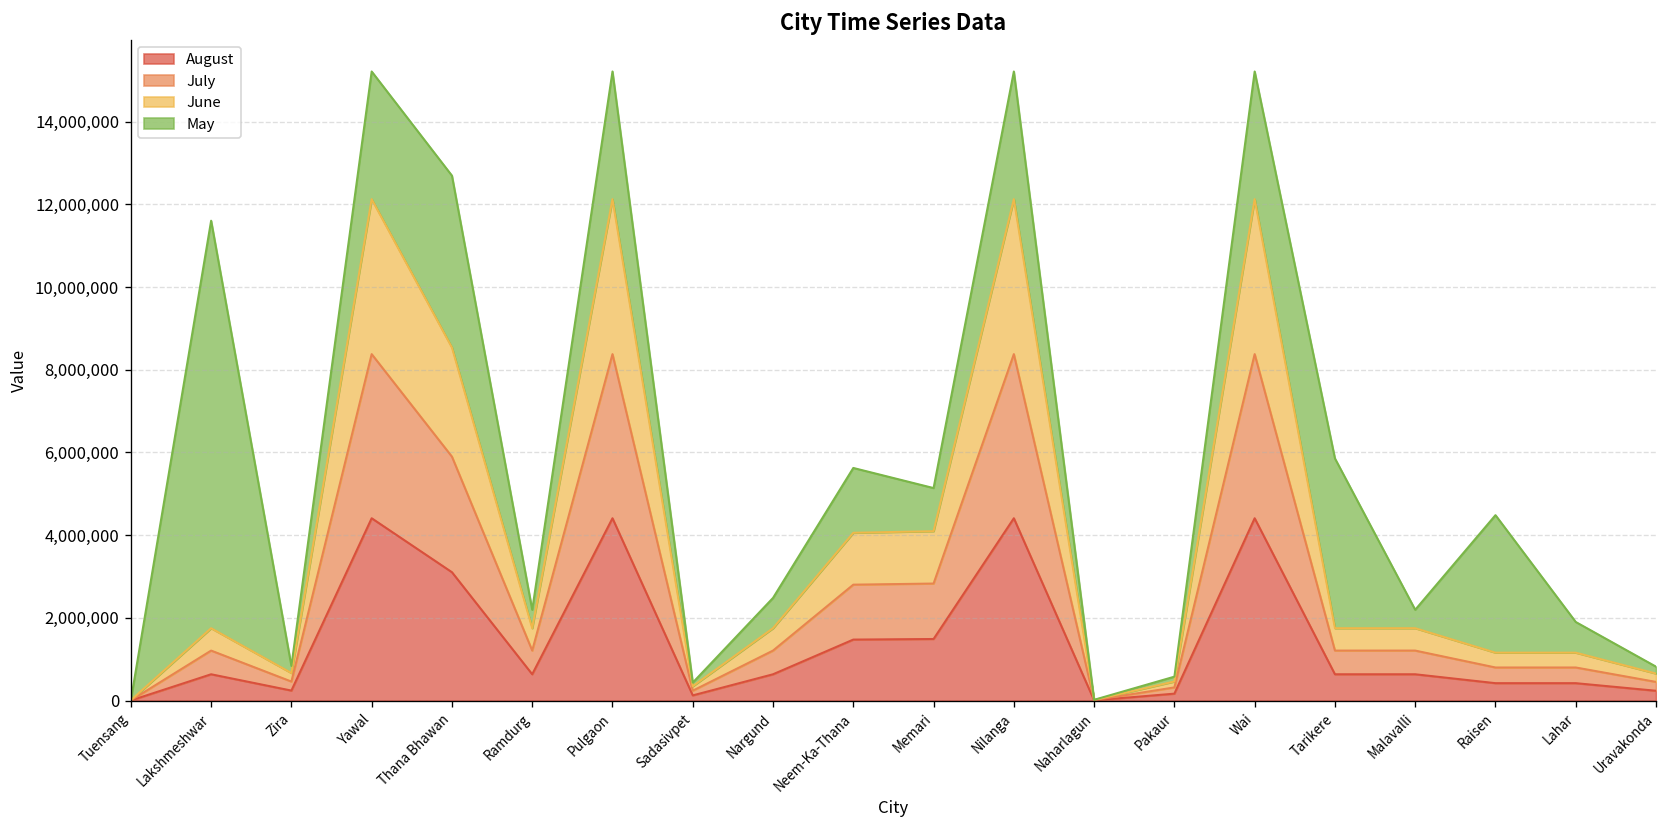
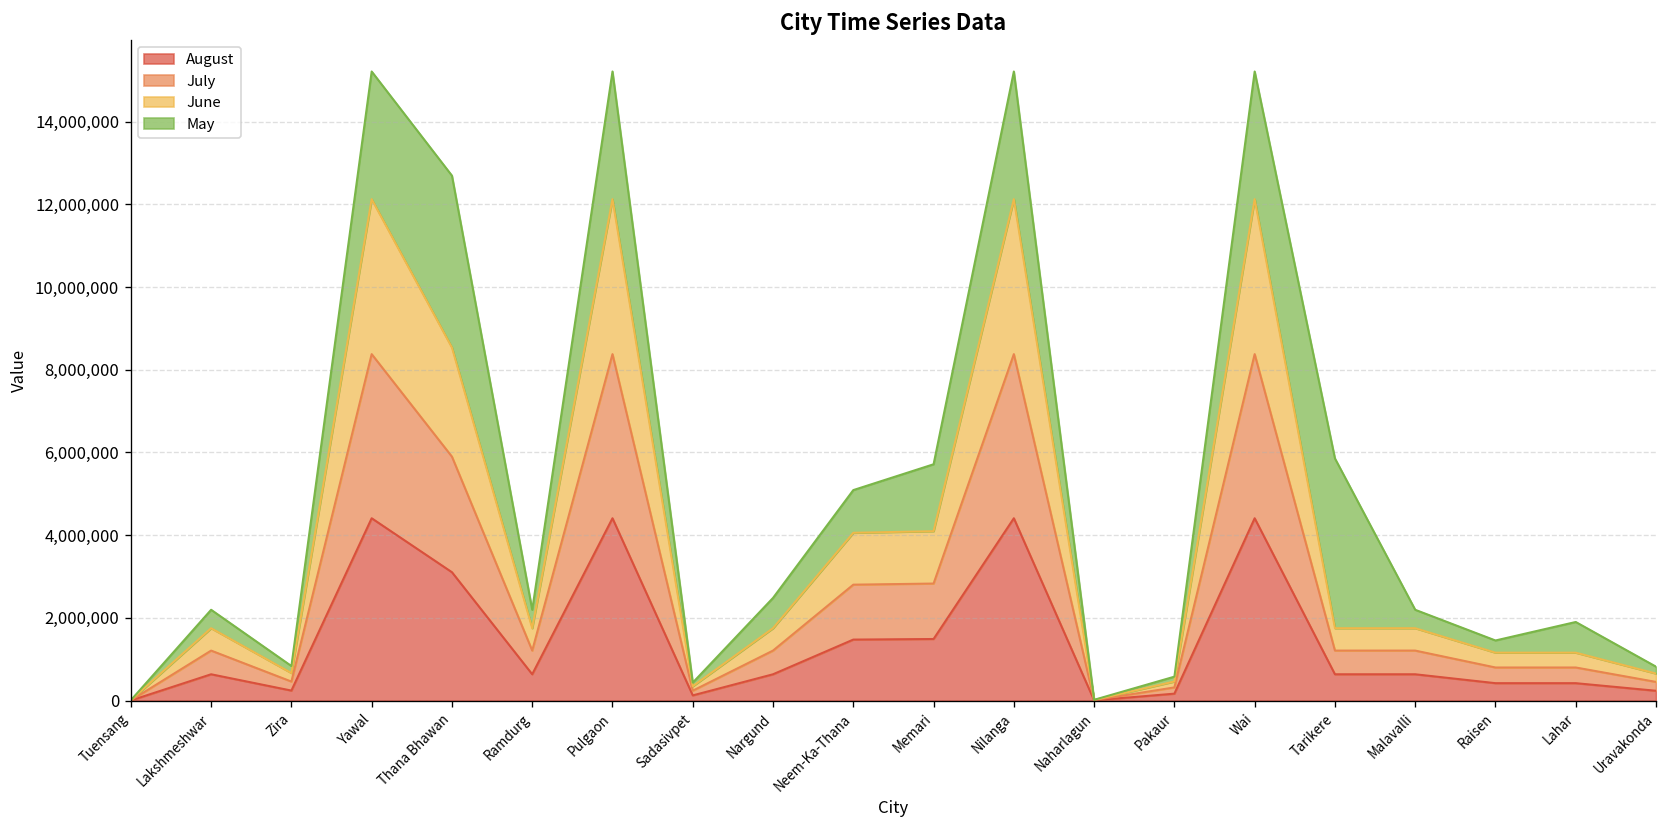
  {
    "May": {
-     "Lakshmeshwar": "9,900,000",
+     "Lakshmeshwar": "400,000",
      "Zira": "200,000",
      "Yawal": "3,100,000",
      "Thana Bhawan": "4,200,000",
      "Ramdurg": "400,000",
      "Pulgaon": "3,100,000",
      "Sadasivpet": "100,000",
      "Nargund": "700,000",
-     "Neem-Ka-Thana": "1,600,000",
-     "Memari": "1,000,000",
+     "Neem-Ka-Thana": "1,000,000",
+     "Memari": "1,600,000",
      "Nilanga": "3,100,000",
      "Pakaur": "100,000",
      "Wai": "3,100,000",
      "Tarikere": "4,100,000",
      "Malavalli": "400,000",
-     "Raisen": "3,300,000",
+     "Raisen": "300,000",
      "Lahar": "700,000",
      "Uravakonda": "200,000"
    }
  }
